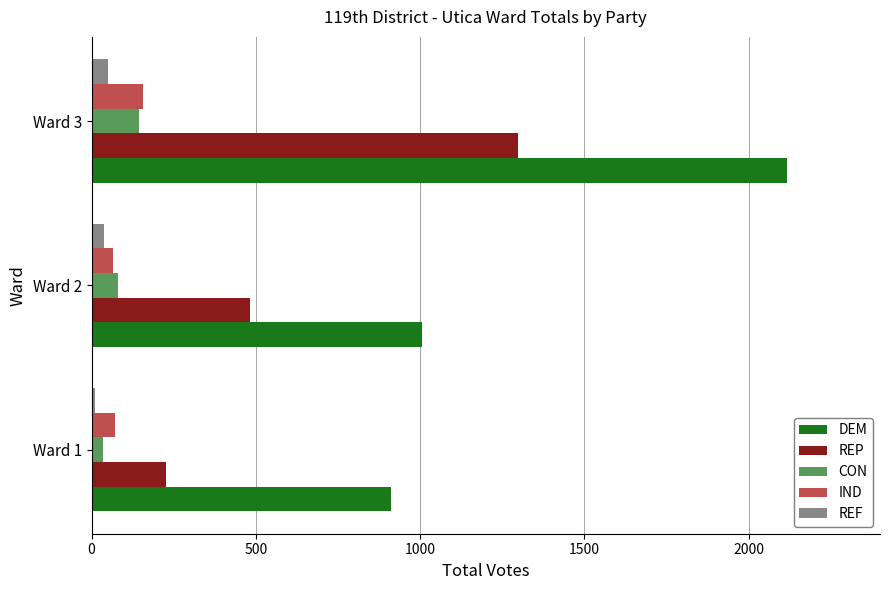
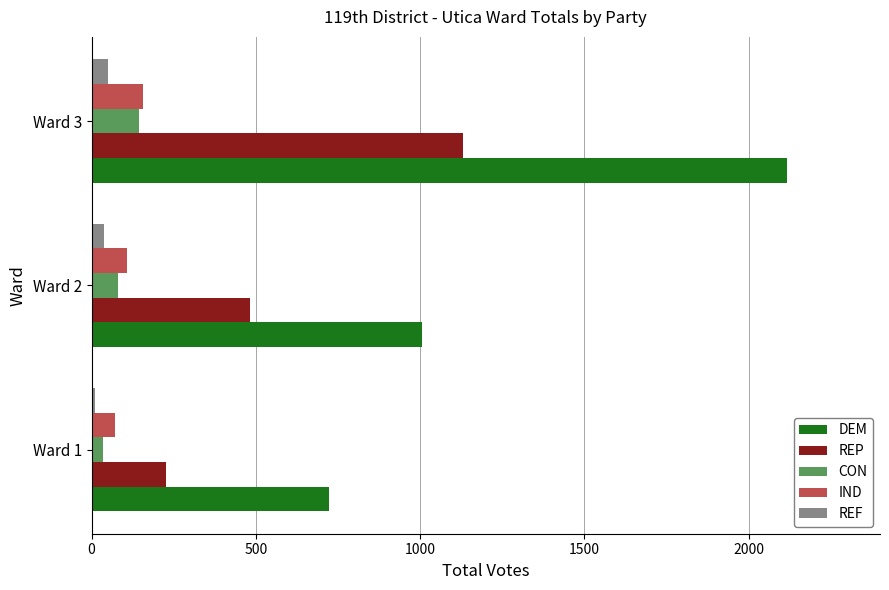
  {
    "DEM": {
      "Ward 3": 2120,
      "Ward 2": 1010,
-     "Ward 1": 910
+     "Ward 1": 720
    },
    "REP": {
-     "Ward 3": 1300,
+     "Ward 3": 1130,
      "Ward 2": 480,
      "Ward 1": 230
    },
    "CON": {
      "Ward 3": 150,
      "Ward 2": 80,
      "Ward 1": 40
    },
    "IND": {
      "Ward 3": 160,
-     "Ward 2": 60,
+     "Ward 2": 110,
      "Ward 1": 70
    },
    "REF": {
      "Ward 3": 50,
      "Ward 2": 40,
      "Ward 1": 10
    }
  }
